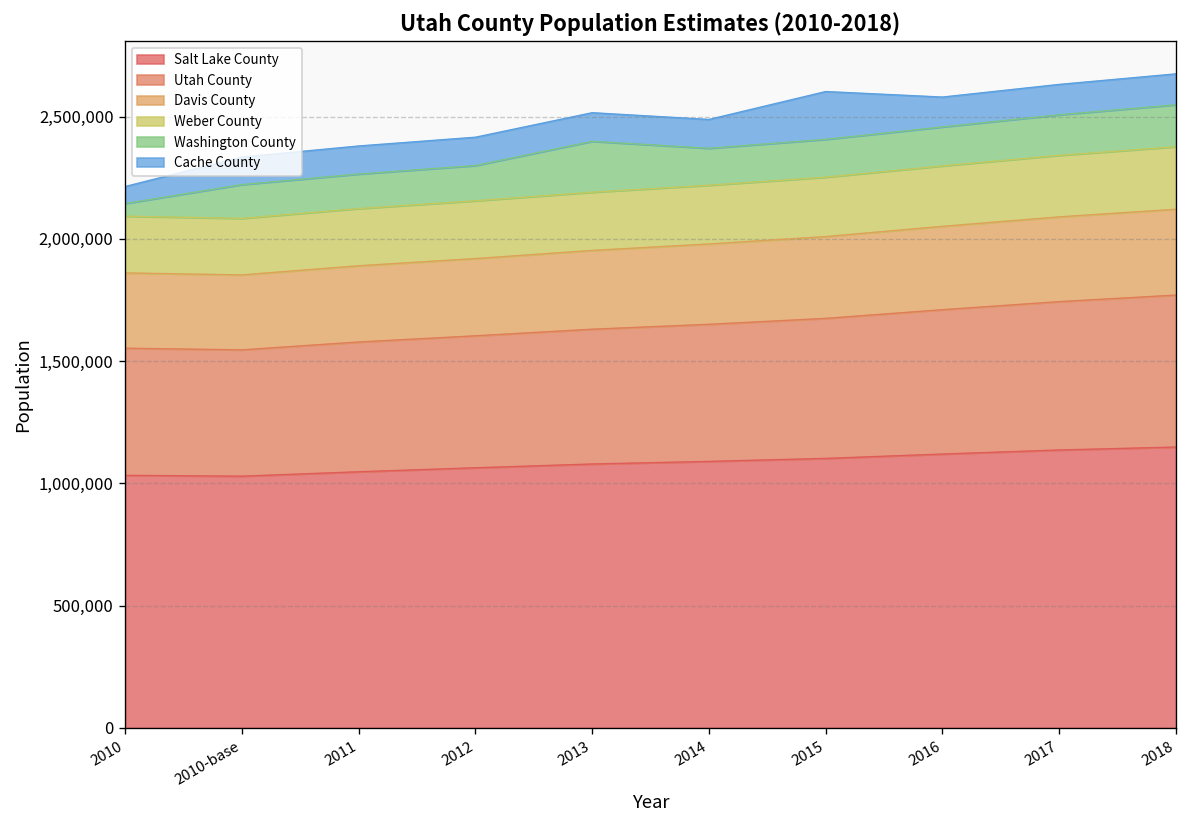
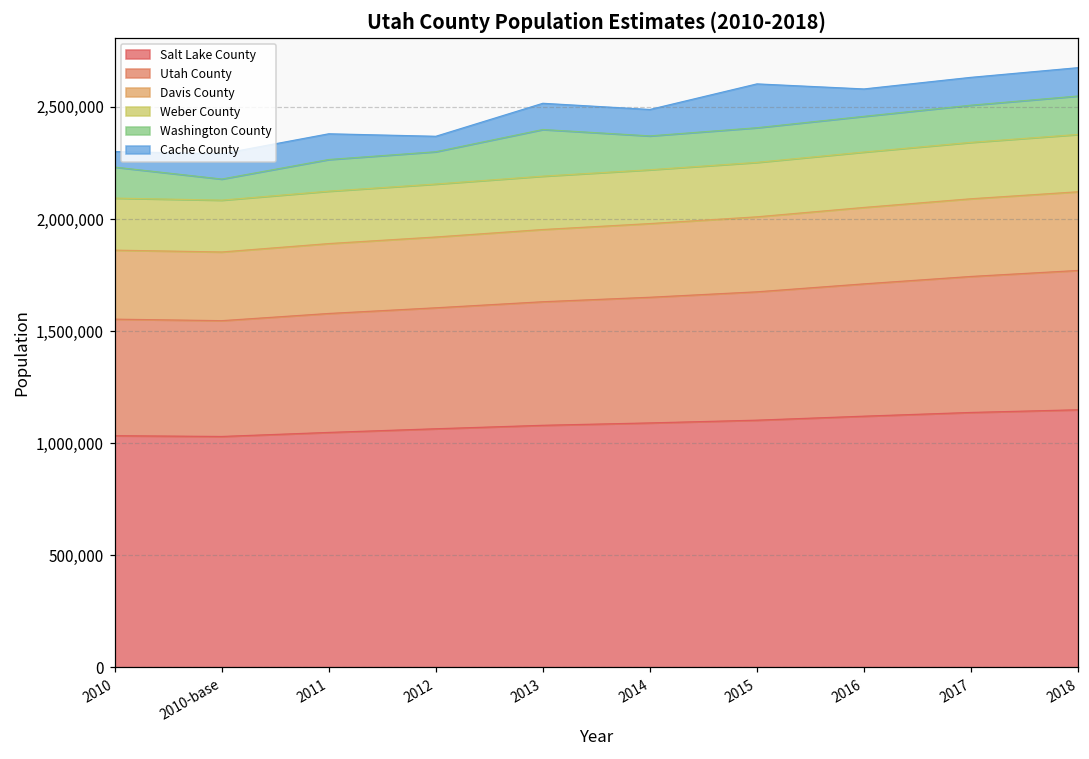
  {
    "Washington County": {
-     "2010": "50,000",
-     "2010-base": "140,000",
+     "2010": "140,000",
+     "2010-base": "90,000",
      "2011": "140,000",
      "2012": "140,000",
      "2013": "210,000",
      "2014": "150,000",
      "2015": "150,000",
      "2016": "160,000",
      "2017": "170,000",
      "2018": "170,000"
    },
    "Cache County": {
      "2010": "70,000",
      "2011": "110,000",
-     "2012": "120,000",
+     "2012": "70,000",
      "2013": "120,000",
      "2014": "120,000",
      "2015": "200,000",
      "2016": "120,000",
      "2017": "120,000",
      "2018": "130,000"
    }
  }
